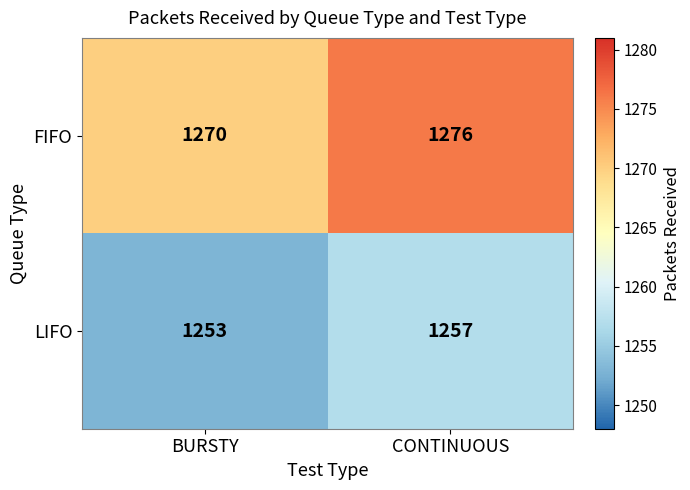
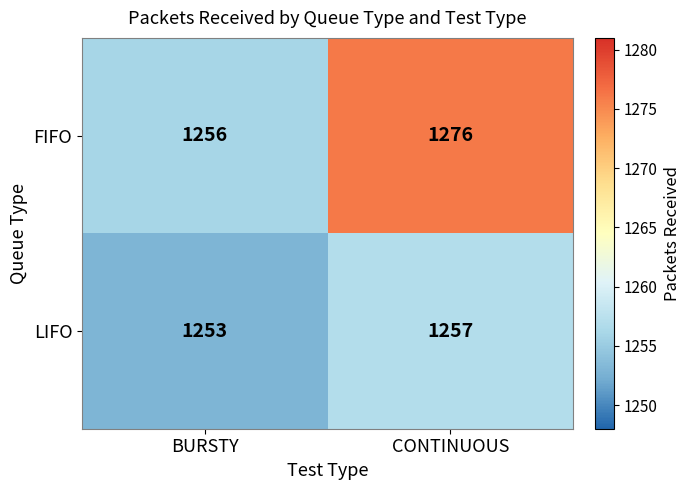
  {
    "FIFO": {
-     "BURSTY": 1270,
+     "BURSTY": 1256,
      "CONTINUOUS": 1276
    },
    "LIFO": {
      "BURSTY": 1253,
      "CONTINUOUS": 1257
    }
  }
